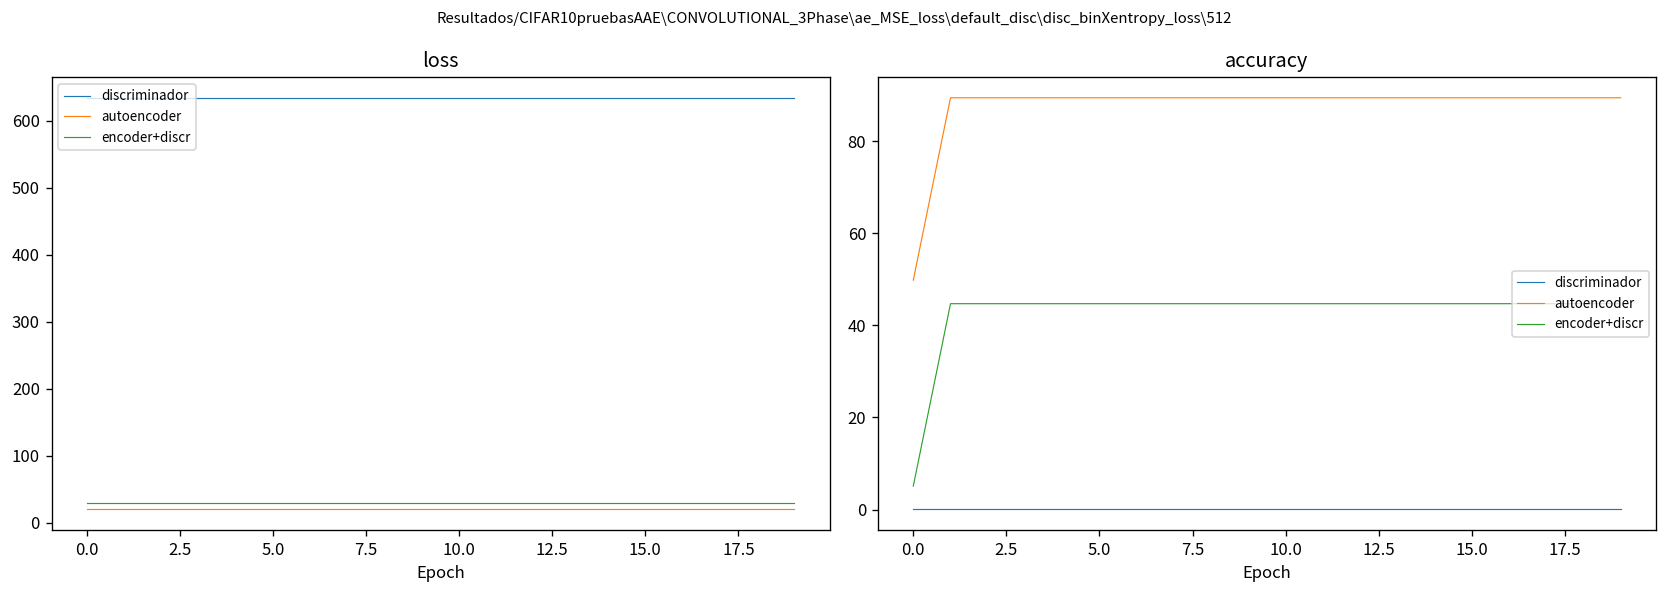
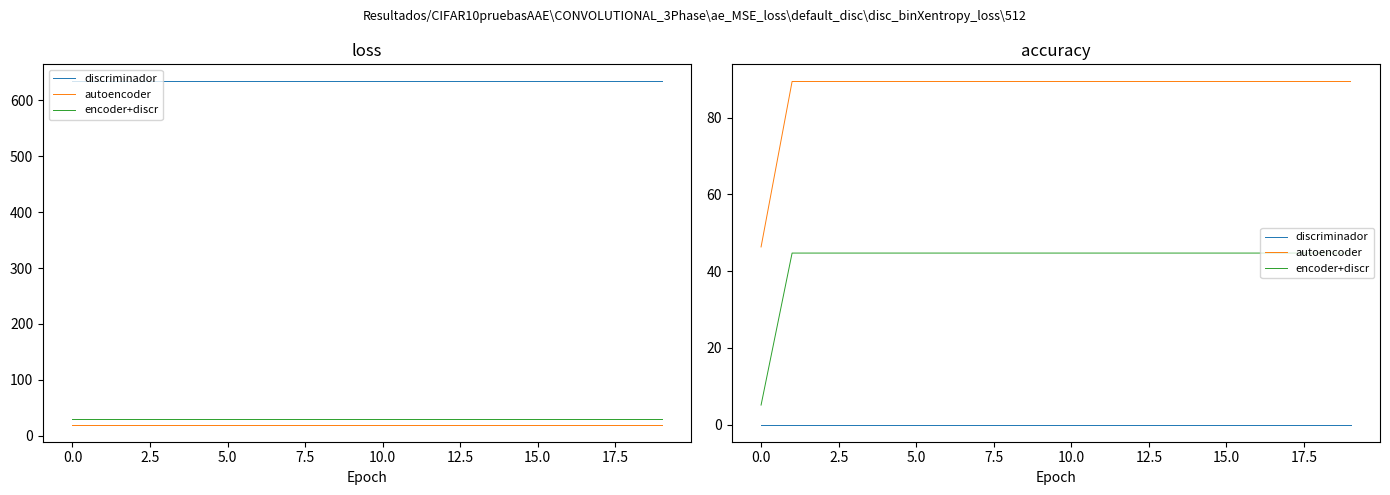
  {
    "loss": {
      "discriminador": {
        "5.0": 630,
        "10.0": 630,
        "15.0": 630
      },
      "autoencoder": {
        "0.0": 20,
        "5.0": 20,
        "10.0": 20,
        "15.0": 20
      },
      "encoder+discr": {
        "0.0": 30,
        "5.0": 30,
        "10.0": 30,
        "15.0": 30
      }
    },
    "accuracy": {
      "discriminador": {
        "0.0": 0,
        "5.0": 0,
        "10.0": 0,
        "15.0": 0
      },
      "autoencoder": {
-       "0.0": 50,
+       "0.0": 46,
        "5.0": 89,
        "10.0": 89,
        "15.0": 89
      },
      "encoder+discr": {
        "0.0": 5,
        "5.0": 45,
        "10.0": 45,
        "15.0": 45
      }
    }
  }
